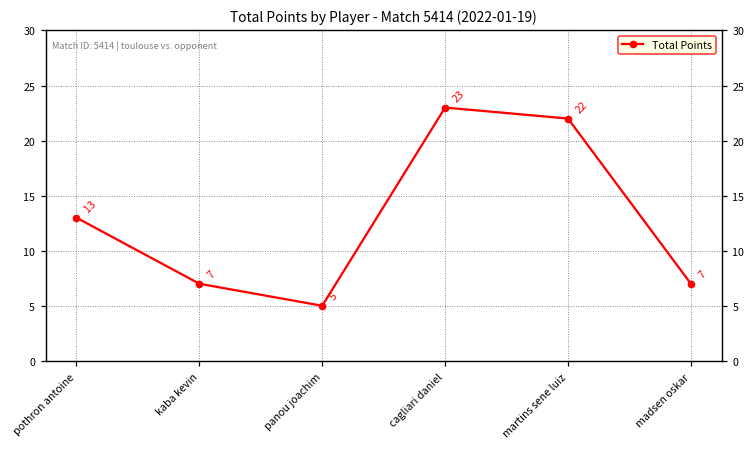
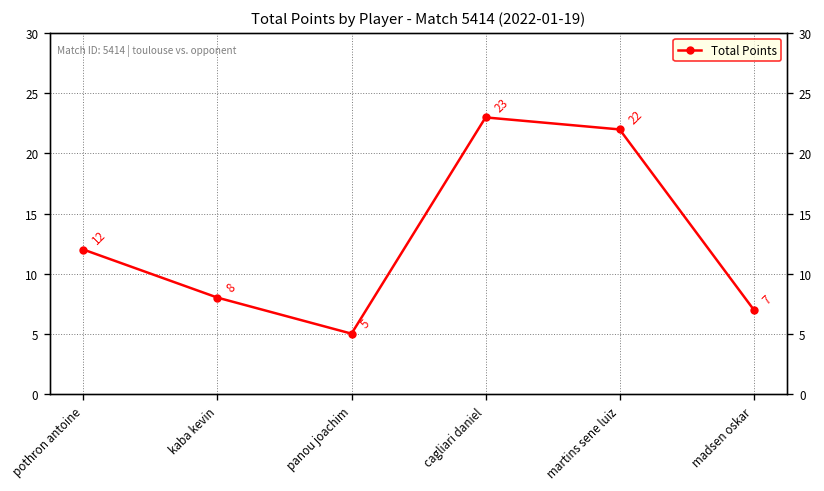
  {
-   "pothron antoine": 13,
-   "kaba kevin": 7,
+   "pothron antoine": 12,
+   "kaba kevin": 8,
    "panou joachim": 5,
    "cagliari daniel": 23,
    "martins sene luiz": 22,
    "madsen oskar": 7
  }
